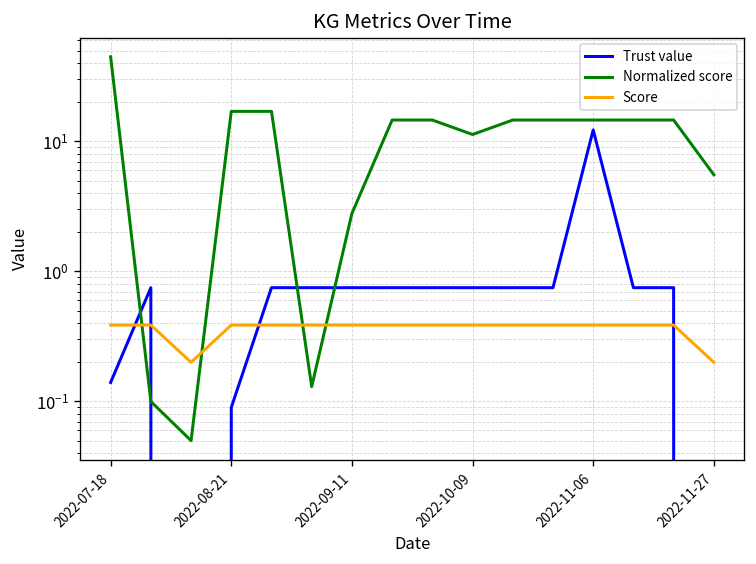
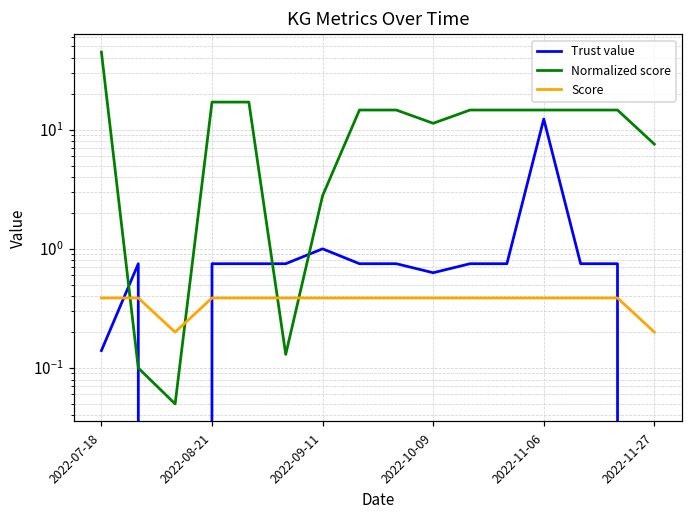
  {
    "Trust value": {
      "2022-07-18": 0.14,
-     "2022-08-21": 0.09,
-     "2022-09-11": 0.8,
-     "2022-10-09": 0.8,
+     "2022-08-21": 0.8,
+     "2022-09-11": 1.0,
+     "2022-10-09": 0.6,
      "2022-11-06": 12
    },
    "Normalized score": {
      "2022-07-18": 45,
      "2022-08-21": 17,
      "2022-09-11": 2.8,
      "2022-10-09": 11,
      "2022-11-06": 15,
-     "2022-11-27": 6
+     "2022-11-27": 8
    },
    "Score": {
      "2022-07-18": 0.39,
      "2022-08-21": 0.39,
      "2022-09-11": 0.39,
      "2022-10-09": 0.39,
      "2022-11-06": 0.39,
      "2022-11-27": 0.20
    }
  }
